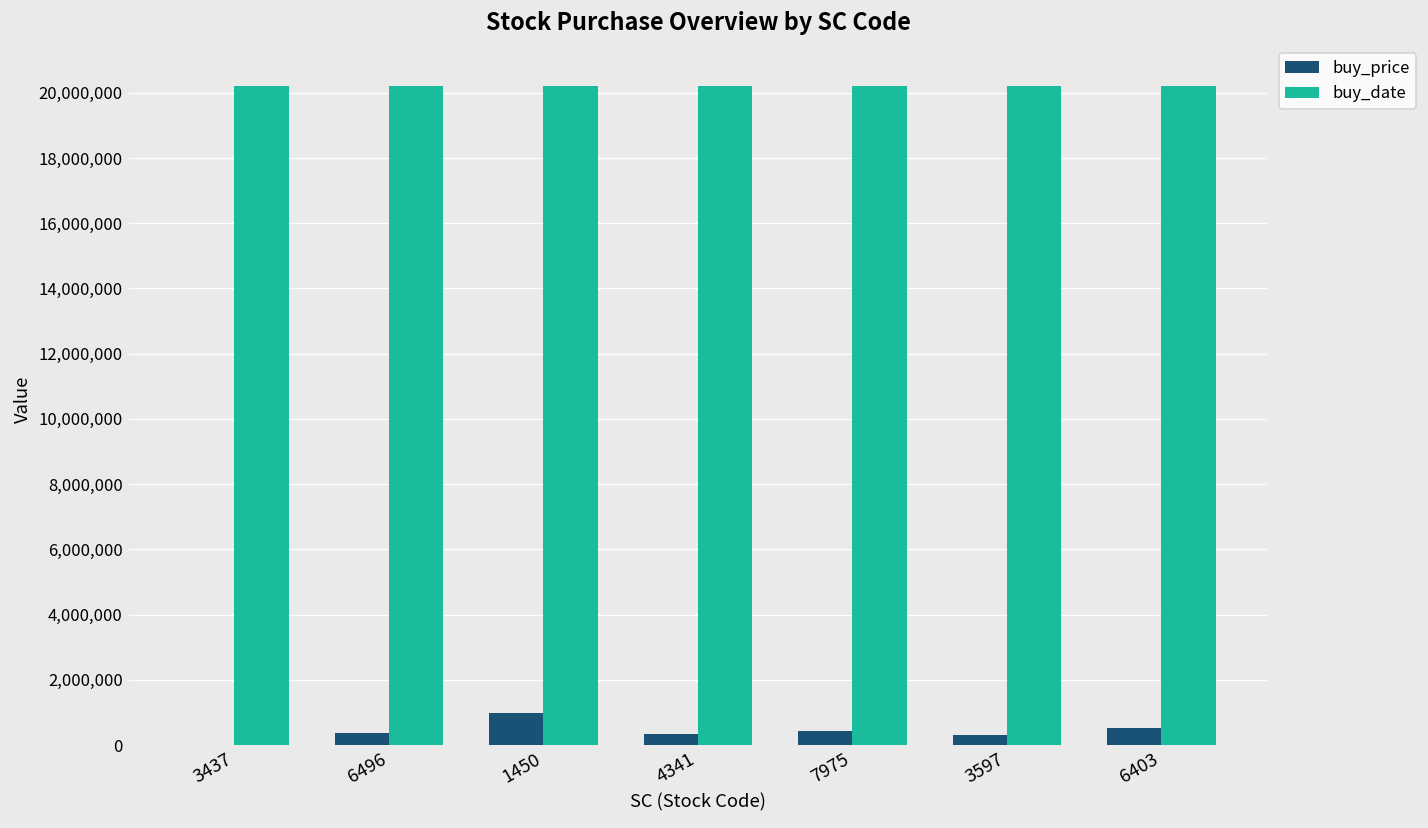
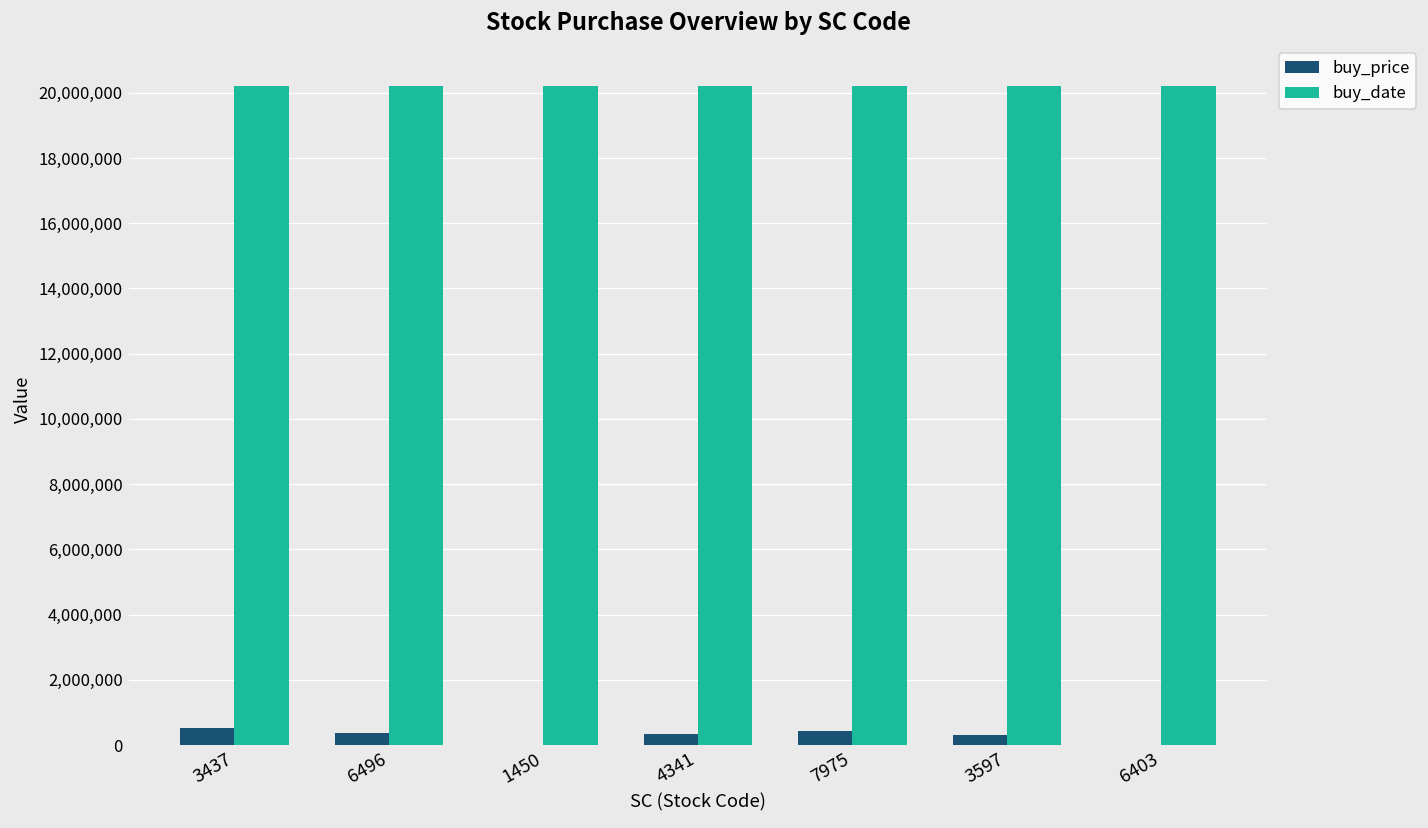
  {
    "buy_price": {
-     "3437": "0",
+     "3437": "500,000",
      "6496": "400,000",
-     "1450": "1,000,000",
+     "1450": "0",
      "4341": "300,000",
      "7975": "400,000",
      "3597": "300,000",
-     "6403": "500,000"
+     "6403": "0"
    },
    "buy_date": {
      "3437": "20,200,000",
      "6496": "20,200,000",
      "1450": "20,200,000",
      "4341": "20,200,000",
      "7975": "20,200,000",
      "3597": "20,200,000",
      "6403": "20,200,000"
    }
  }
